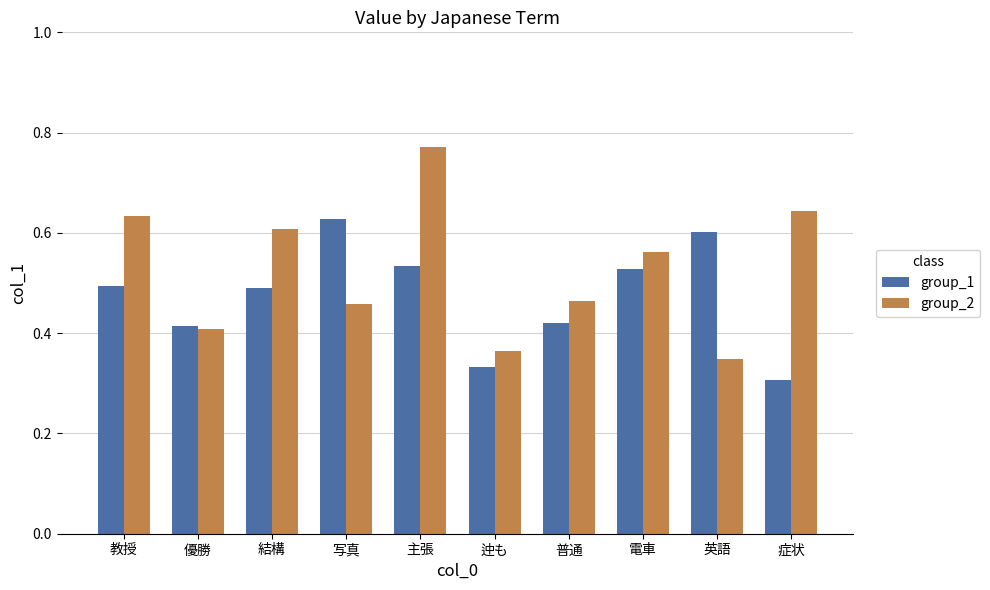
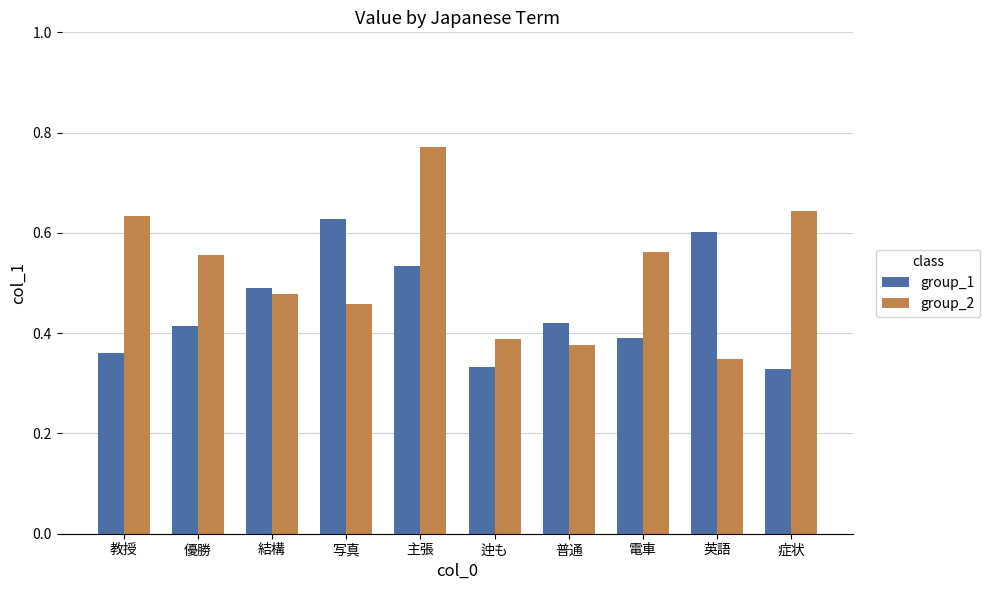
  {
    "group_1": {
-     "教授": 0.49,
+     "教授": 0.36,
      "優勝": 0.41,
      "結構": 0.49,
      "写真": 0.63,
      "主張": 0.53,
      "迚も": 0.33,
      "普通": 0.42,
-     "電車": 0.53,
+     "電車": 0.39,
      "英語": 0.60,
-     "症状": 0.31
+     "症状": 0.33
    },
    "group_2": {
      "教授": 0.63,
-     "優勝": 0.41,
-     "結構": 0.61,
+     "優勝": 0.56,
+     "結構": 0.48,
      "写真": 0.46,
      "主張": 0.77,
-     "迚も": 0.36,
-     "普通": 0.46,
+     "迚も": 0.39,
+     "普通": 0.38,
      "電車": 0.56,
      "英語": 0.35,
      "症状": 0.64
    }
  }
